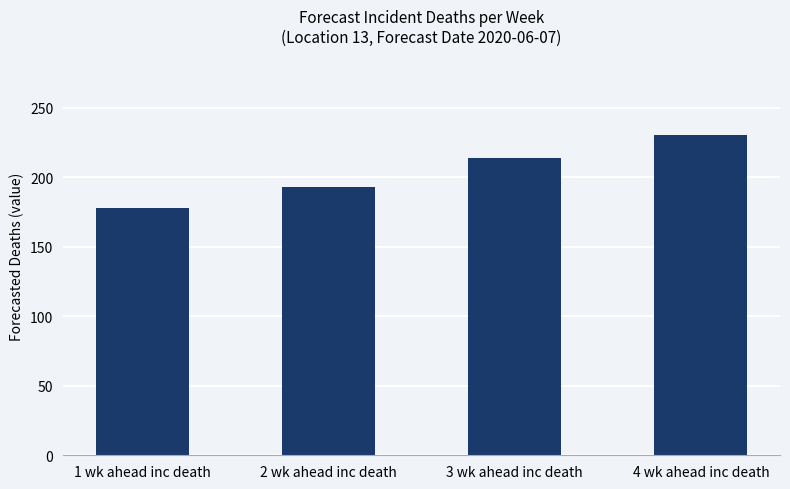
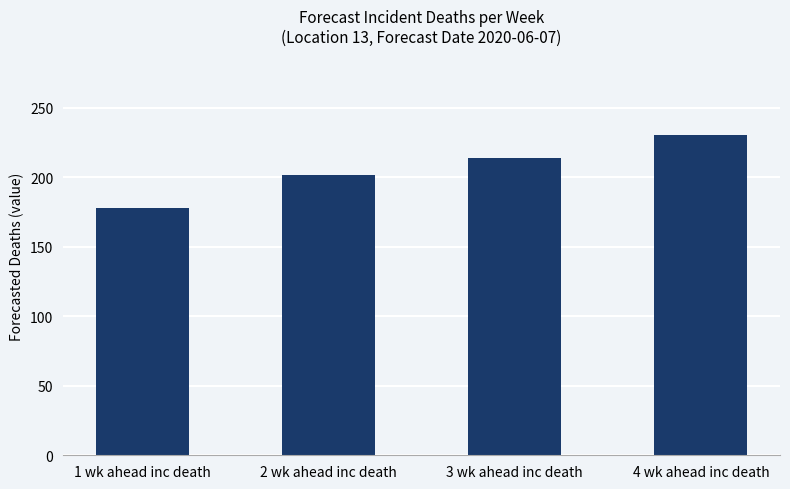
  {
    "1 wk ahead inc death": 178,
-   "2 wk ahead inc death": 193,
+   "2 wk ahead inc death": 201,
    "3 wk ahead inc death": 214,
    "4 wk ahead inc death": 230
  }
